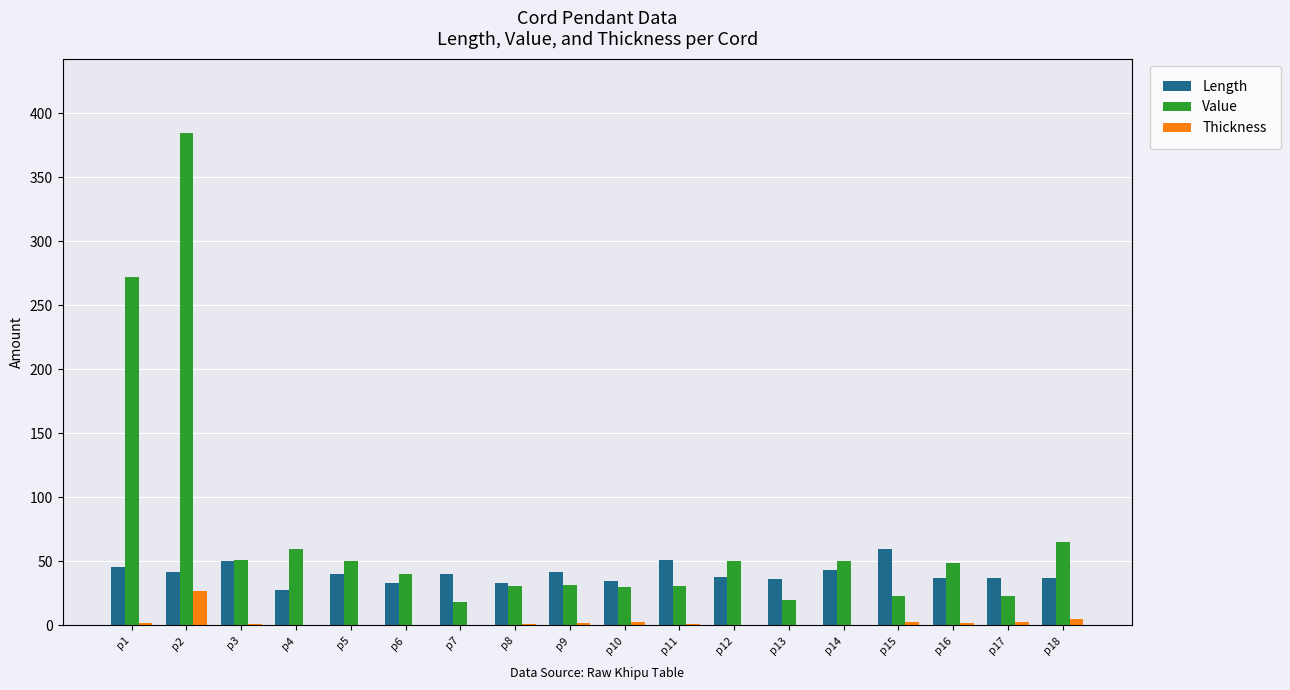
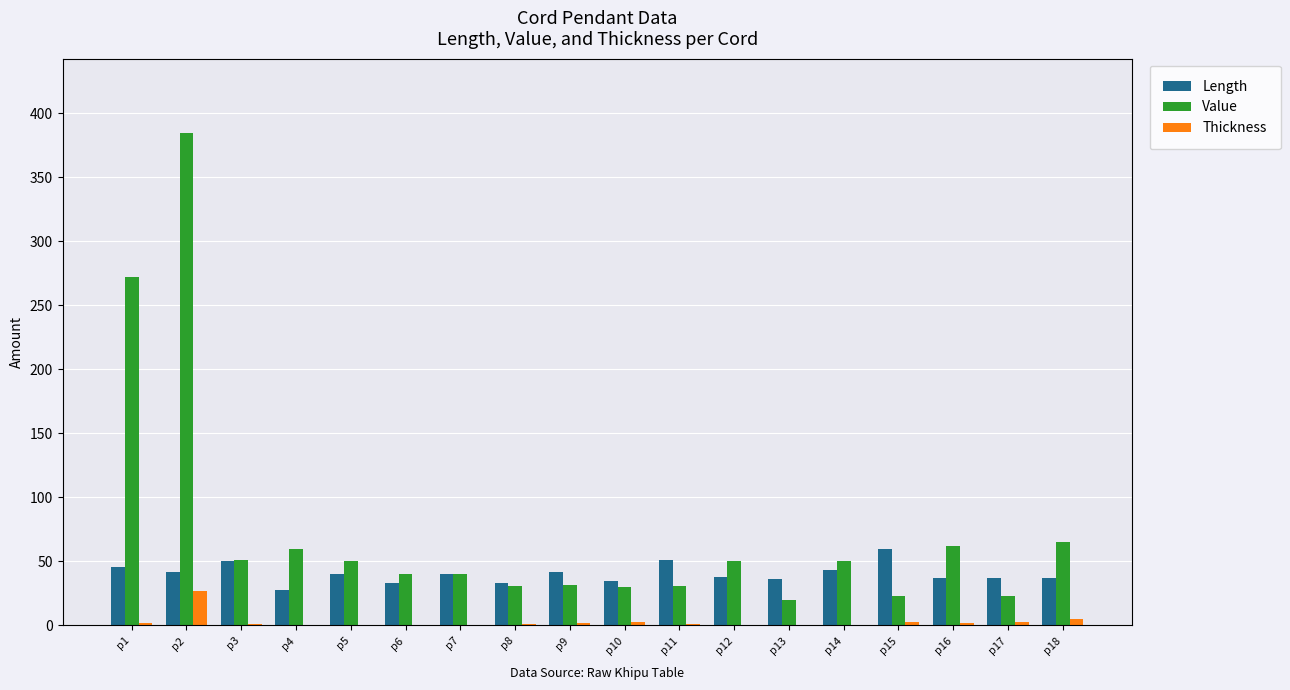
  {
    "Length": {
      "p1": 46,
      "p2": 42,
      "p3": 50,
      "p4": 28,
      "p5": 41,
      "p6": 34,
      "p7": 40,
      "p8": 33,
      "p9": 42,
      "p10": 35,
      "p11": 51,
      "p12": 38,
      "p13": 36,
      "p14": 43,
      "p15": 60,
      "p16": 37,
      "p17": 37,
      "p18": 37
    },
    "Value": {
      "p1": 272,
      "p2": 385,
      "p3": 51,
      "p4": 60,
      "p5": 50,
      "p6": 40,
-     "p7": 18,
+     "p7": 40,
      "p8": 31,
      "p9": 32,
      "p10": 30,
      "p11": 31,
      "p12": 50,
      "p13": 20,
      "p14": 50,
      "p15": 23,
-     "p16": 49,
+     "p16": 62,
      "p17": 23,
      "p18": 65
    },
    "Thickness": {
      "p1": 2,
      "p2": 27,
      "p4": 0,
      "p5": 0,
      "p6": 0,
      "p7": 0,
      "p9": 2,
      "p10": 3,
      "p12": 0,
      "p13": 0,
      "p14": 0,
      "p15": 3,
      "p16": 2,
      "p17": 3,
      "p18": 5
    }
  }
